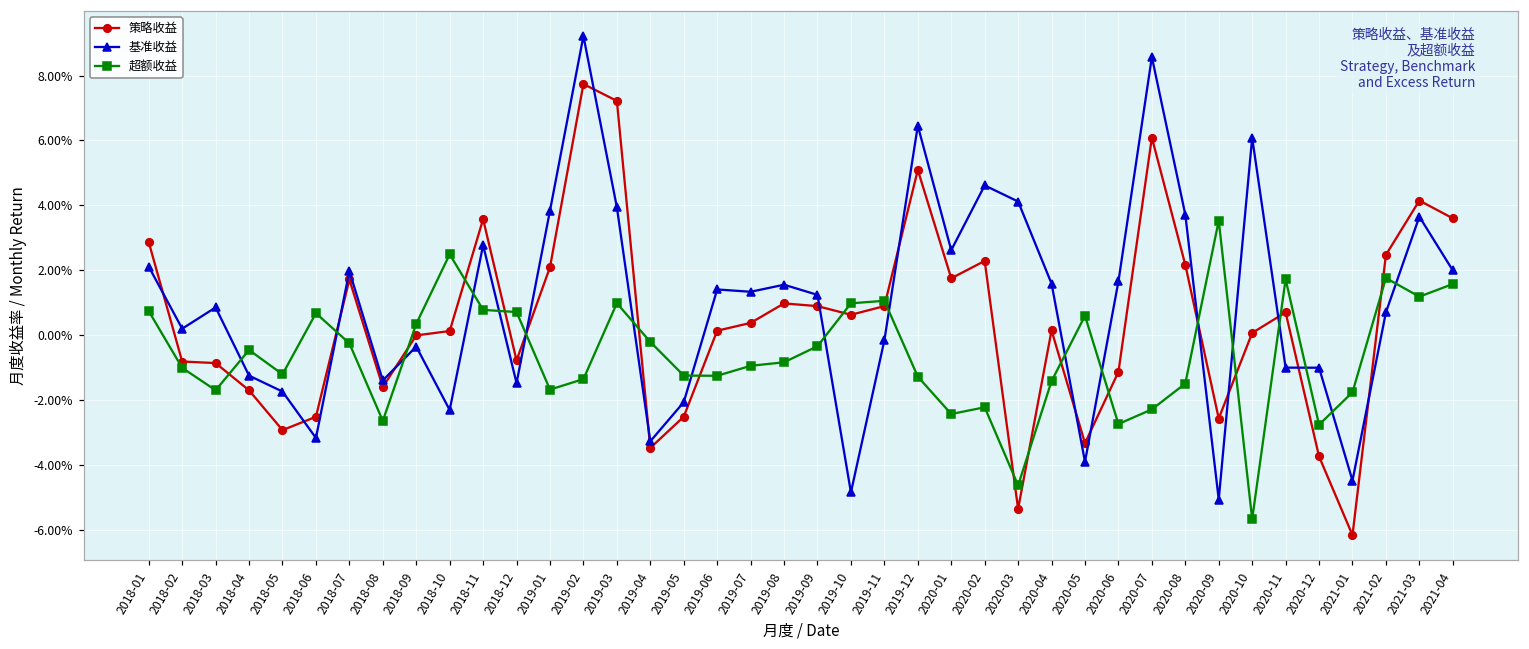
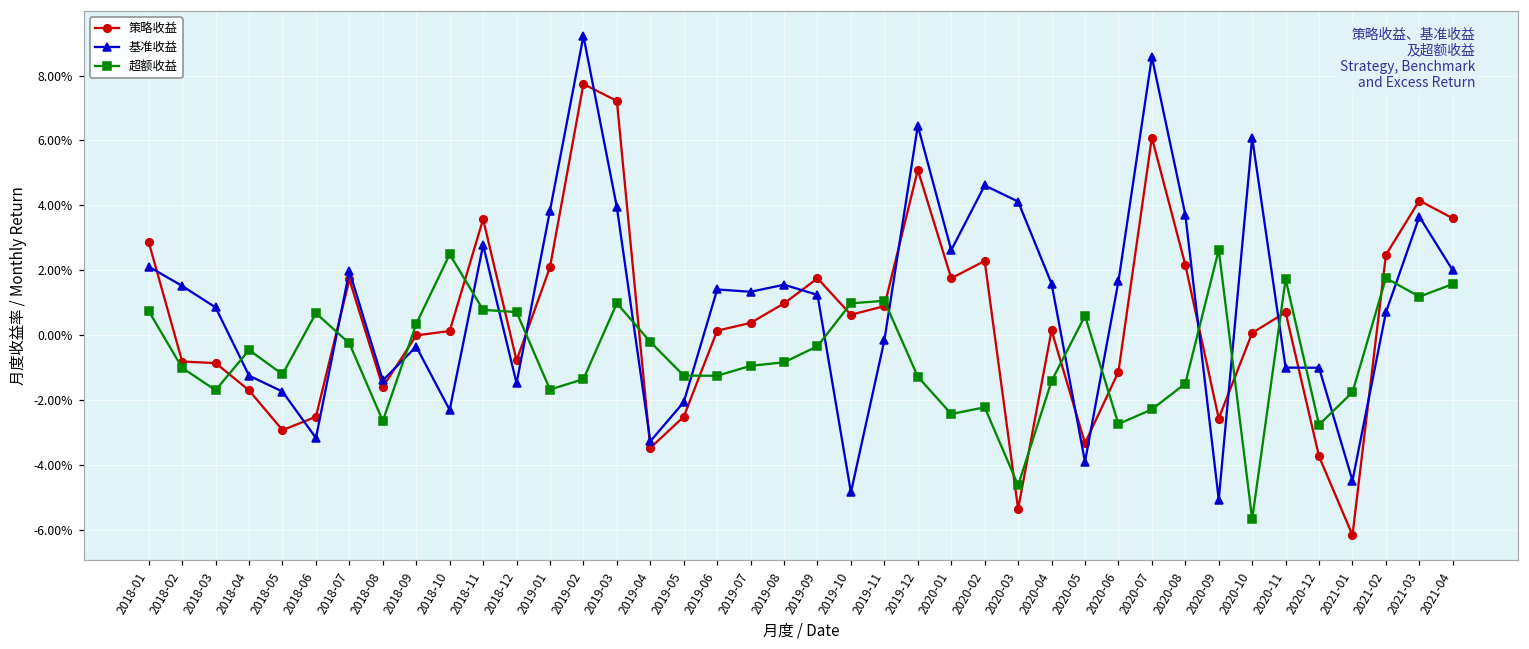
  {
    "策略收益": {
      "2018-01": "2.9%",
      "2018-02": "-0.8%",
      "2018-03": "-0.9%",
      "2018-04": "-1.7%",
      "2018-05": "-2.9%",
      "2018-06": "-2.5%",
      "2018-07": "1.7%",
      "2018-08": "-1.6%",
      "2018-09": "0.0%",
      "2018-10": "0.1%",
      "2018-11": "3.6%",
      "2018-12": "-0.8%",
      "2019-01": "2.1%",
      "2019-02": "7.7%",
      "2019-03": "7.2%",
      "2019-04": "-3.5%",
      "2019-05": "-2.5%",
      "2019-06": "0.1%",
      "2019-07": "0.4%",
      "2019-08": "1.0%",
-     "2019-09": "0.9%",
+     "2019-09": "1.7%",
      "2019-10": "0.6%",
      "2019-11": "0.9%",
      "2019-12": "5.1%",
      "2020-01": "1.8%",
      "2020-02": "2.3%",
      "2020-03": "-5.4%",
      "2020-04": "0.1%",
      "2020-05": "-3.3%",
      "2020-06": "-1.1%",
      "2020-07": "6.1%",
      "2020-08": "2.2%",
      "2020-09": "-2.6%",
      "2020-10": "0.1%",
      "2020-11": "0.7%",
      "2020-12": "-3.7%",
      "2021-01": "-6.2%",
      "2021-02": "2.5%",
      "2021-03": "4.1%",
      "2021-04": "3.6%"
    },
    "基准收益": {
      "2018-01": "2.1%",
-     "2018-02": "0.2%",
+     "2018-02": "1.5%",
      "2018-03": "0.9%",
      "2018-04": "-1.2%",
      "2018-05": "-1.7%",
      "2018-06": "-3.2%",
      "2018-07": "2.0%",
      "2018-08": "-1.4%",
      "2018-09": "-0.4%",
      "2018-10": "-2.3%",
      "2018-11": "2.8%",
      "2018-12": "-1.5%",
      "2019-01": "3.8%",
      "2019-02": "9.2%",
      "2019-03": "3.9%",
      "2019-04": "-3.3%",
      "2019-05": "-2.1%",
      "2019-06": "1.4%",
      "2019-07": "1.3%",
      "2019-08": "1.6%",
      "2019-09": "1.2%",
      "2019-10": "-4.8%",
      "2019-11": "-0.2%",
      "2019-12": "6.5%",
      "2020-01": "2.6%",
      "2020-02": "4.6%",
      "2020-03": "4.1%",
      "2020-04": "1.6%",
      "2020-05": "-3.9%",
      "2020-06": "1.7%",
      "2020-07": "8.6%",
      "2020-08": "3.7%",
      "2020-09": "-5.1%",
      "2020-10": "6.1%",
      "2020-11": "-1.0%",
      "2020-12": "-1.0%",
      "2021-01": "-4.5%",
      "2021-02": "0.7%",
      "2021-03": "3.6%",
      "2021-04": "2.0%"
    },
    "超额收益": {
      "2018-01": "0.7%",
      "2018-02": "-1.0%",
      "2018-03": "-1.7%",
      "2018-04": "-0.5%",
      "2018-05": "-1.2%",
      "2018-06": "0.7%",
      "2018-07": "-0.3%",
      "2018-08": "-2.6%",
      "2018-09": "0.3%",
      "2018-10": "2.5%",
      "2018-11": "0.8%",
      "2018-12": "0.7%",
      "2019-01": "-1.7%",
      "2019-02": "-1.4%",
      "2019-03": "1.0%",
      "2019-04": "-0.2%",
      "2019-05": "-1.2%",
      "2019-06": "-1.3%",
      "2019-07": "-0.9%",
      "2019-08": "-0.8%",
      "2019-09": "-0.3%",
      "2019-10": "1.0%",
      "2019-11": "1.1%",
      "2019-12": "-1.3%",
      "2020-01": "-2.4%",
      "2020-02": "-2.2%",
      "2020-03": "-4.6%",
      "2020-04": "-1.4%",
      "2020-05": "0.6%",
      "2020-06": "-2.7%",
      "2020-07": "-2.3%",
      "2020-08": "-1.5%",
-     "2020-09": "3.5%",
+     "2020-09": "2.6%",
      "2020-10": "-5.7%",
      "2020-11": "1.7%",
      "2020-12": "-2.8%",
      "2021-01": "-1.8%",
      "2021-02": "1.8%",
      "2021-03": "1.2%",
      "2021-04": "1.6%"
    }
  }
